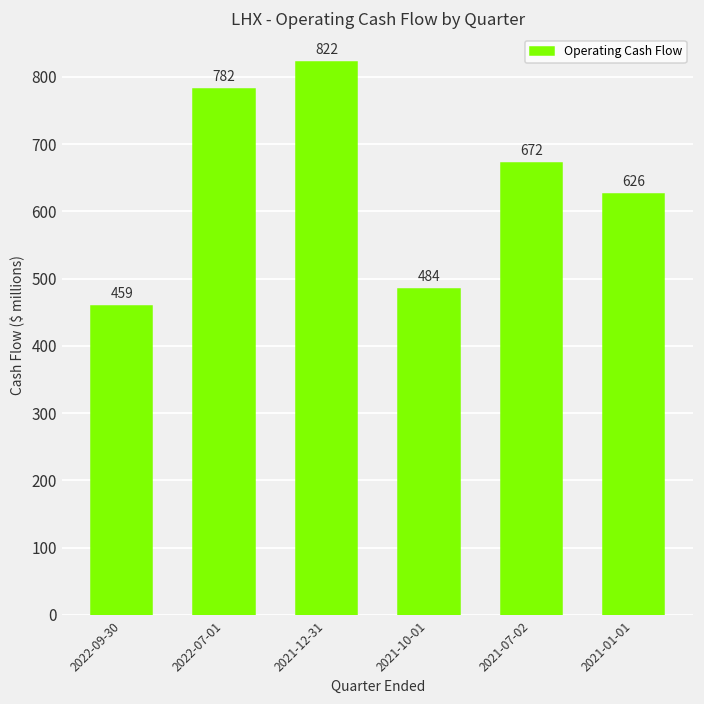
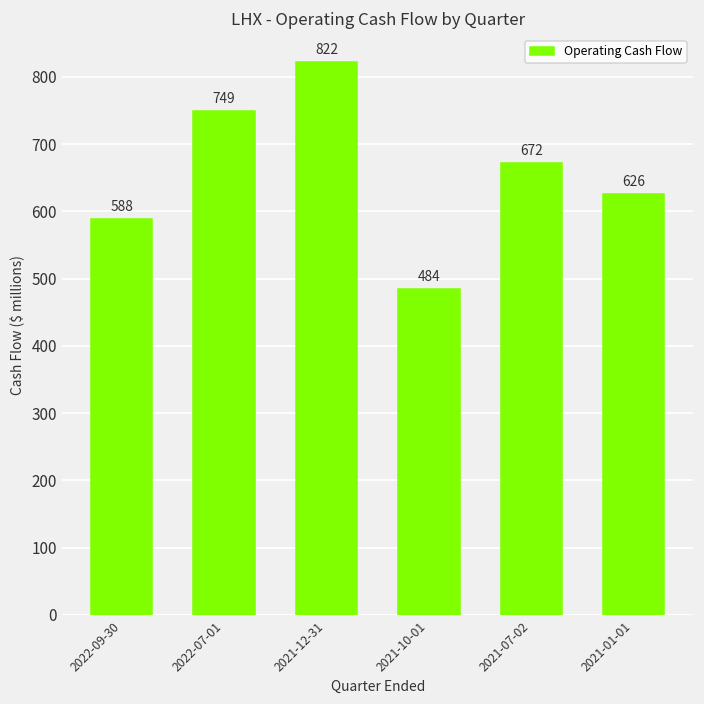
  {
-   "2022-09-30": 459,
-   "2022-07-01": 782,
+   "2022-09-30": 588,
+   "2022-07-01": 749,
    "2021-12-31": 822,
    "2021-10-01": 484,
    "2021-07-02": 672,
    "2021-01-01": 626
  }
